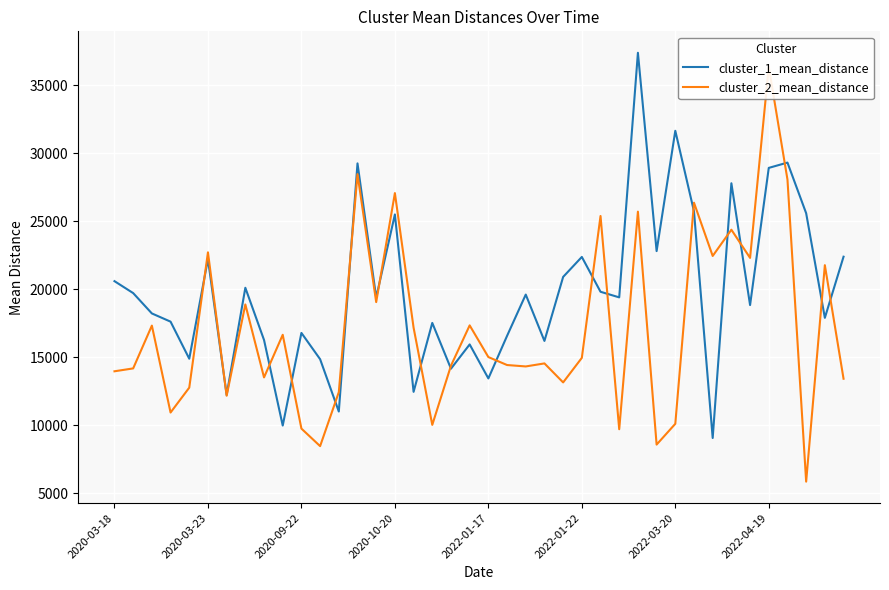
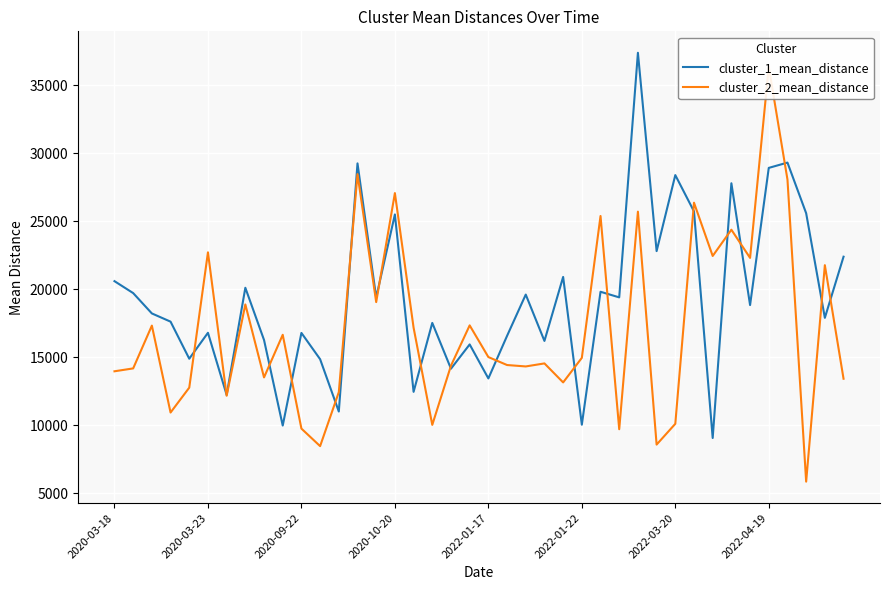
  {
    "cluster_1_mean_distance": {
      "2020-03-18": 20600,
-     "2020-03-23": 22200,
+     "2020-03-23": 16800,
      "2020-09-22": 16800,
      "2020-10-20": 25500,
      "2022-01-17": 13400,
-     "2022-01-22": 22400,
-     "2022-03-20": 31700,
+     "2022-01-22": 10000,
+     "2022-03-20": 28400,
      "2022-04-19": 28900
    },
    "cluster_2_mean_distance": {
      "2020-03-18": 14000,
      "2020-03-23": 22700,
      "2020-09-22": 9800,
      "2020-10-20": 27100,
      "2022-01-17": 15000,
      "2022-01-22": 15000,
      "2022-03-20": 10100
    }
  }
